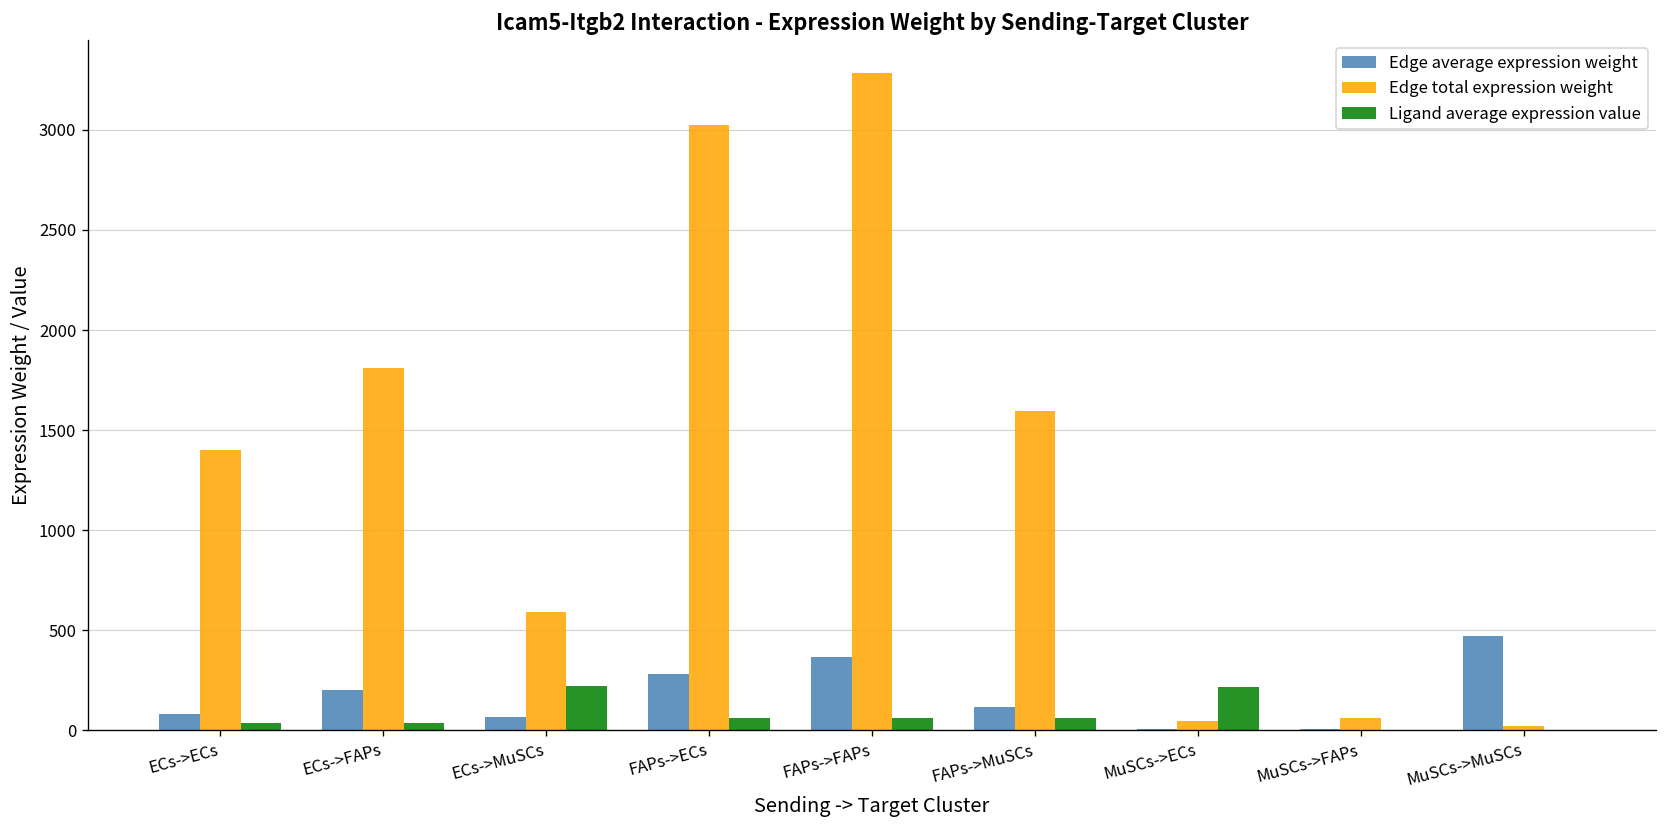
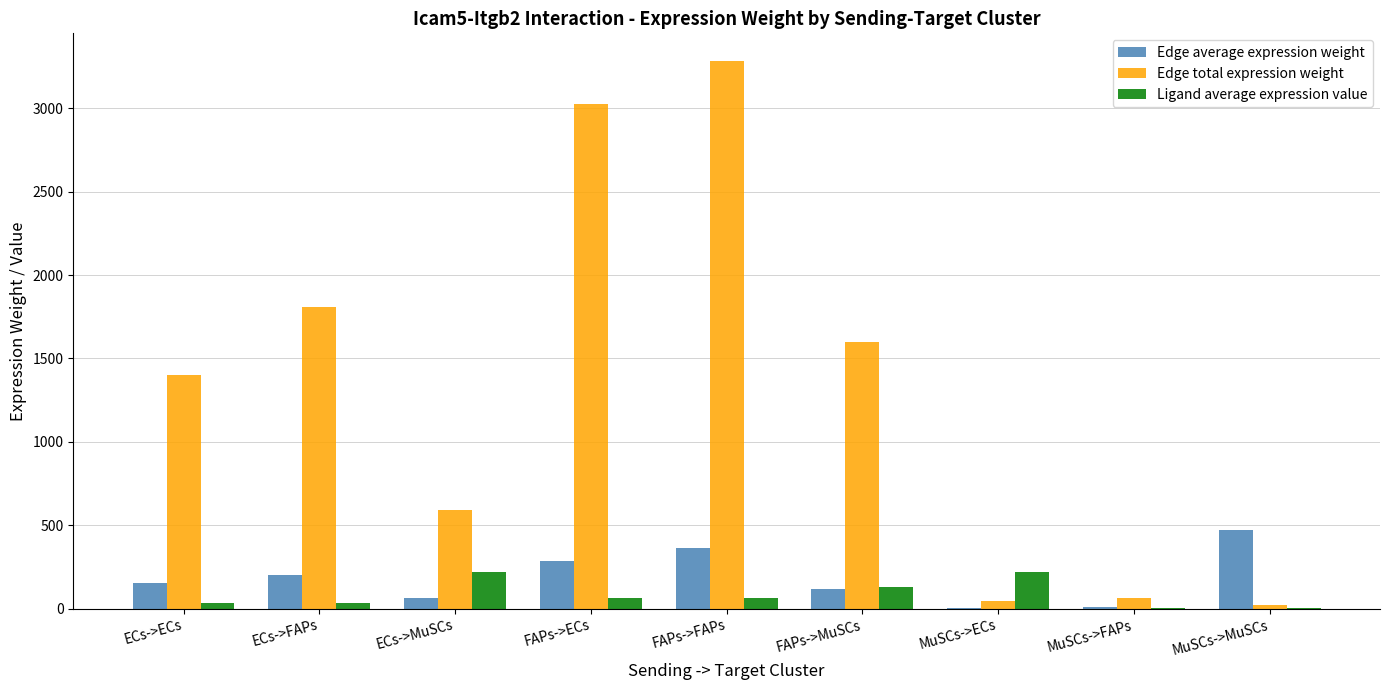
  {
    "Edge average expression weight": {
-     "ECs->ECs": 80,
+     "ECs->ECs": 160,
      "ECs->FAPs": 200,
      "ECs->MuSCs": 70,
      "FAPs->ECs": 280,
      "FAPs->FAPs": 360,
      "FAPs->MuSCs": 120,
      "MuSCs->MuSCs": 470
    },
    "Edge total expression weight": {
      "ECs->ECs": 1400,
      "ECs->FAPs": 1810,
      "ECs->MuSCs": 590,
      "FAPs->ECs": 3020,
      "FAPs->FAPs": 3280,
      "FAPs->MuSCs": 1600,
      "MuSCs->ECs": 50,
      "MuSCs->FAPs": 60,
      "MuSCs->MuSCs": 20
    },
    "Ligand average expression value": {
      "ECs->ECs": 30,
      "ECs->FAPs": 30,
      "ECs->MuSCs": 220,
      "FAPs->ECs": 60,
      "FAPs->FAPs": 60,
-     "FAPs->MuSCs": 60,
+     "FAPs->MuSCs": 130,
      "MuSCs->ECs": 220
    }
  }
